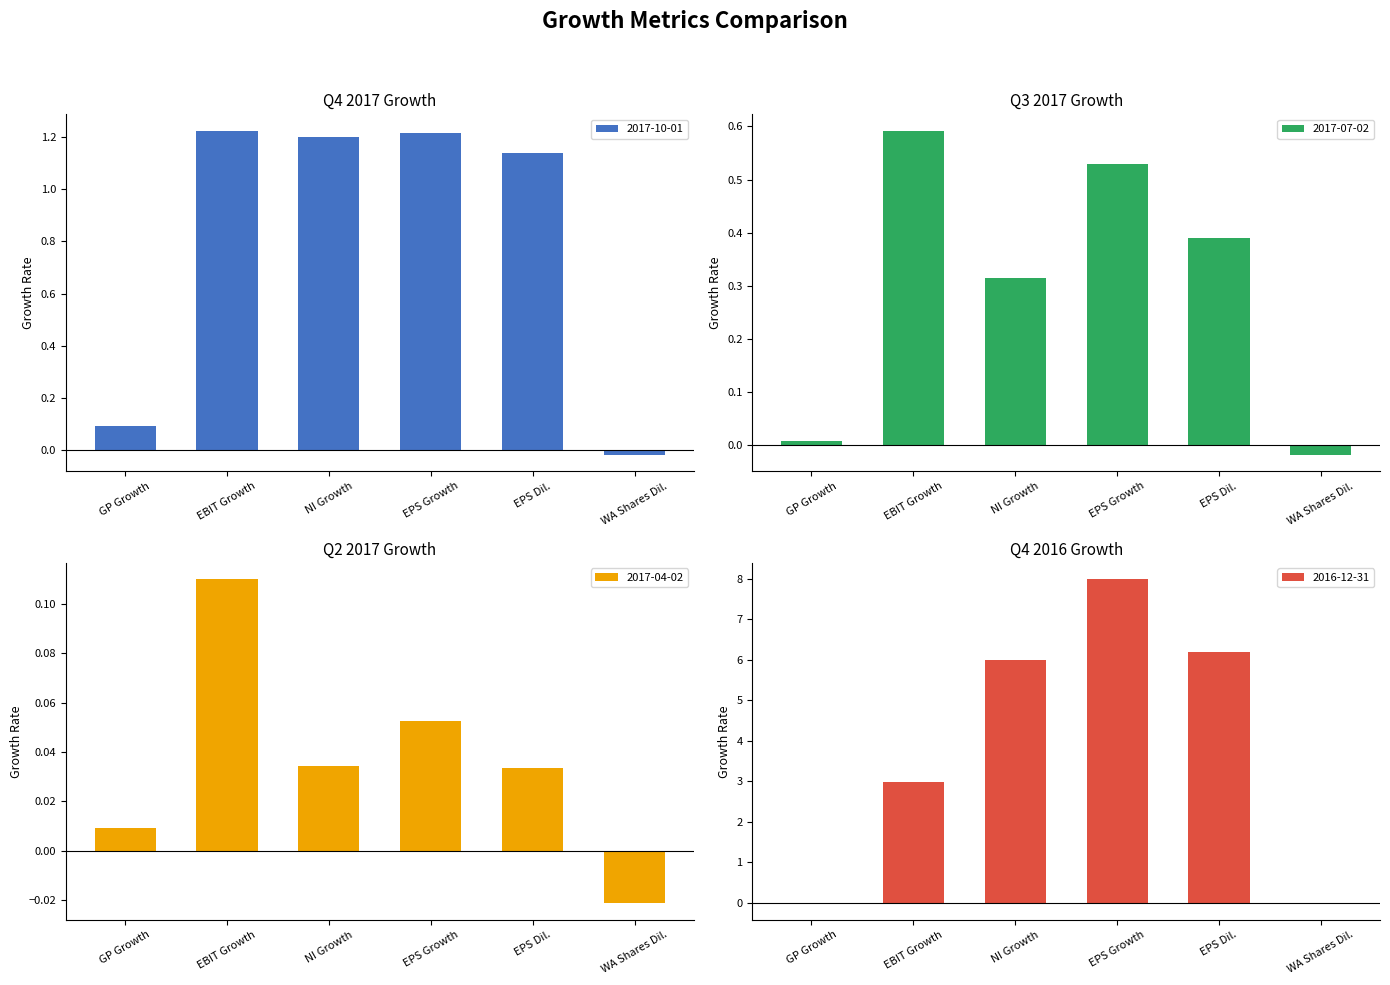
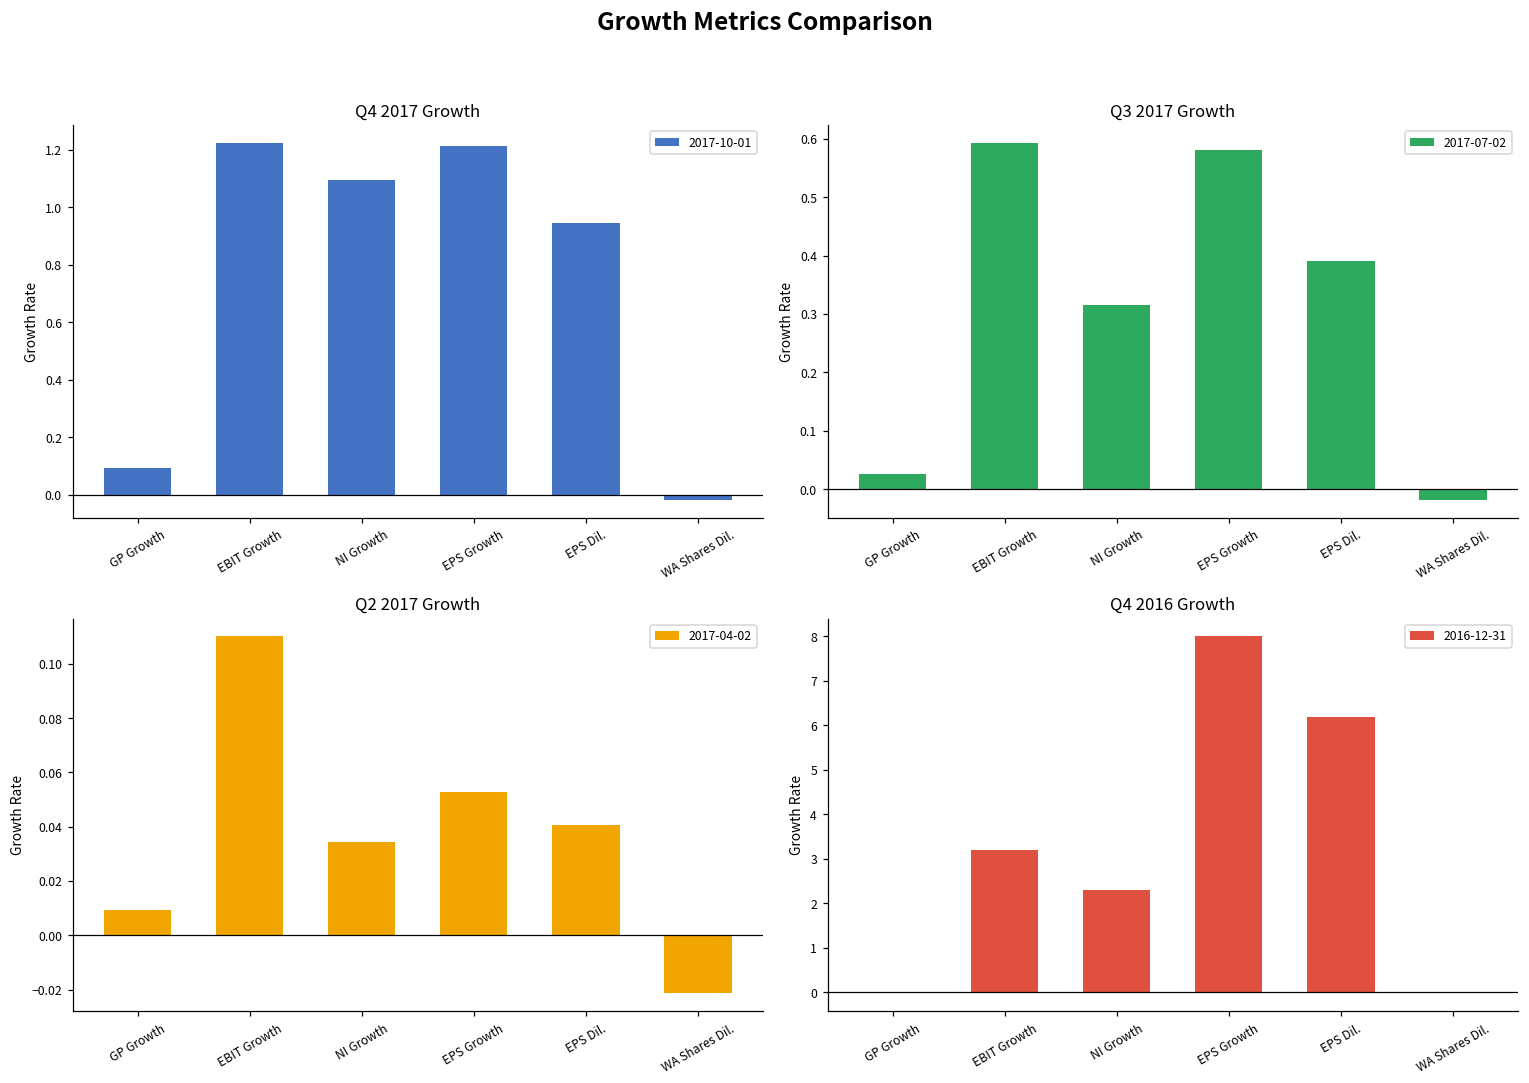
  {
    "Q4 2017 Growth": {
      "GP Growth": 0.09,
      "EBIT Growth": 1.22,
-     "NI Growth": 1.20,
+     "NI Growth": 1.10,
      "EPS Growth": 1.21,
-     "EPS Dil.": 1.14,
+     "EPS Dil.": 0.94,
      "WA Shares Dil.": -0.02
    },
    "Q3 2017 Growth": {
-     "GP Growth": 0.01,
+     "GP Growth": 0.03,
      "EBIT Growth": 0.59,
      "NI Growth": 0.31,
-     "EPS Growth": 0.53,
+     "EPS Growth": 0.58,
      "EPS Dil.": 0.39,
      "WA Shares Dil.": -0.02
    },
    "Q2 2017 Growth": {
      "GP Growth": 0.009,
      "EBIT Growth": 0.110,
      "NI Growth": 0.034,
      "EPS Growth": 0.053,
-     "EPS Dil.": 0.034,
+     "EPS Dil.": 0.041,
      "WA Shares Dil.": -0.021
    },
    "Q4 2016 Growth": {
-     "EBIT Growth": 3.0,
-     "NI Growth": 6.0,
+     "EBIT Growth": 3.2,
+     "NI Growth": 2.3,
      "EPS Growth": 8.0,
      "EPS Dil.": 6.2
    }
  }
